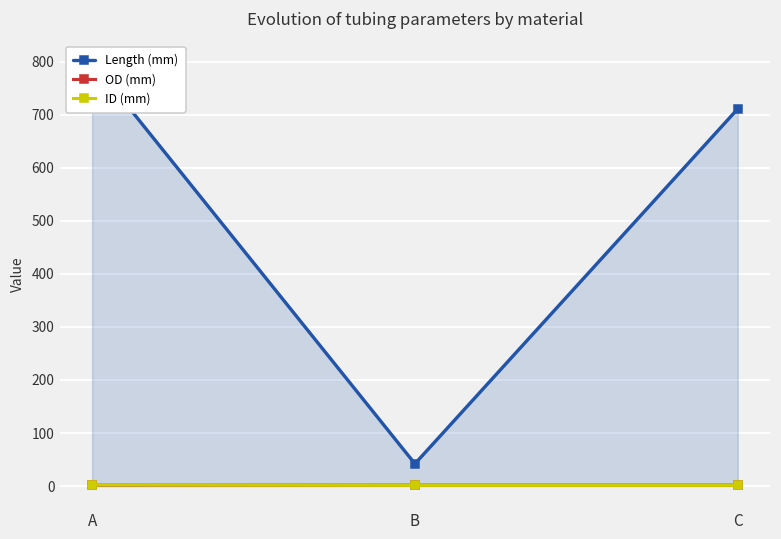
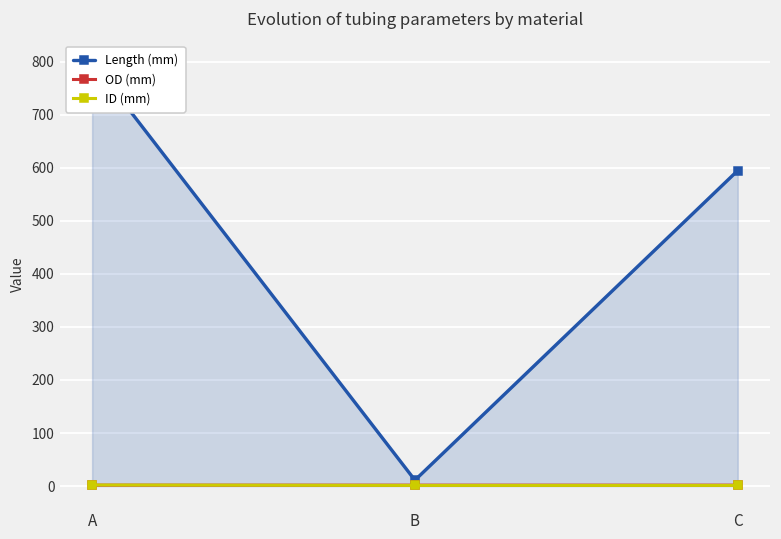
  {
    "Length (mm)": {
-     "B": 40,
-     "C": 710
+     "B": 10,
+     "C": 590
    },
    "ID (mm)": {
      "A": 0,
      "B": 0,
      "C": 0
    }
  }
